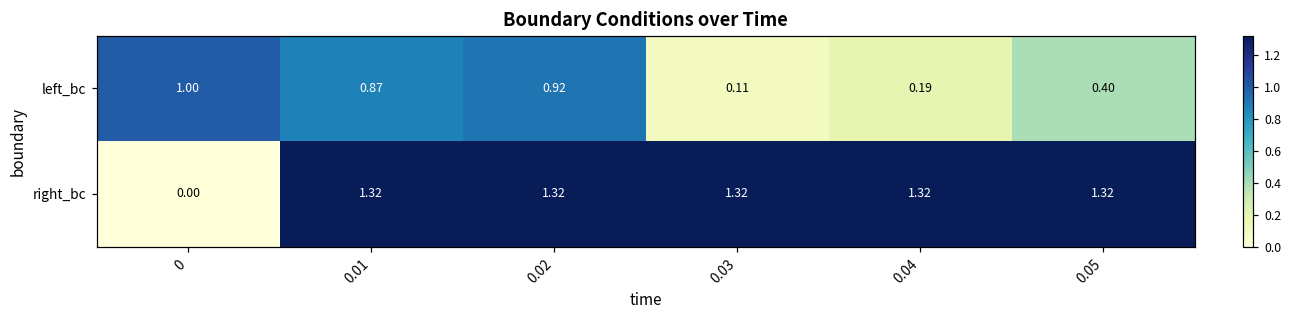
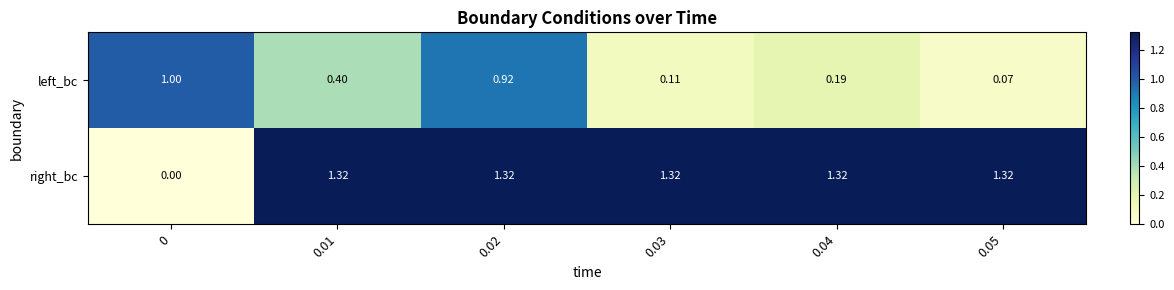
  {
    "left_bc": {
      "0": 1.00,
-     "0.01": 0.87,
+     "0.01": 0.40,
      "0.02": 0.92,
      "0.03": 0.11,
      "0.04": 0.19,
-     "0.05": 0.40
+     "0.05": 0.07
    },
    "right_bc": {
      "0": 0.00,
      "0.01": 1.32,
      "0.02": 1.32,
      "0.03": 1.32,
      "0.04": 1.32,
      "0.05": 1.32
    }
  }
